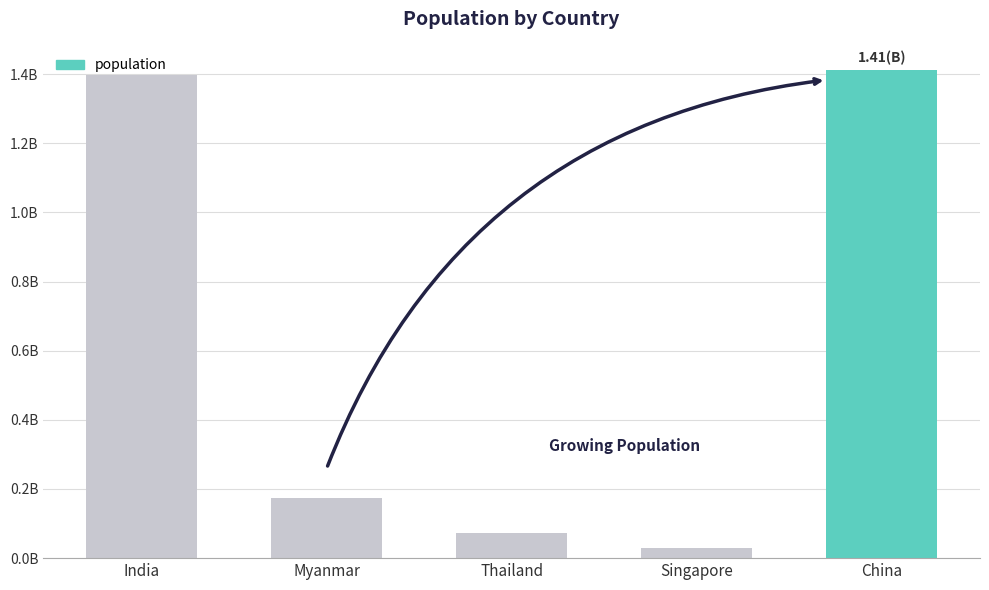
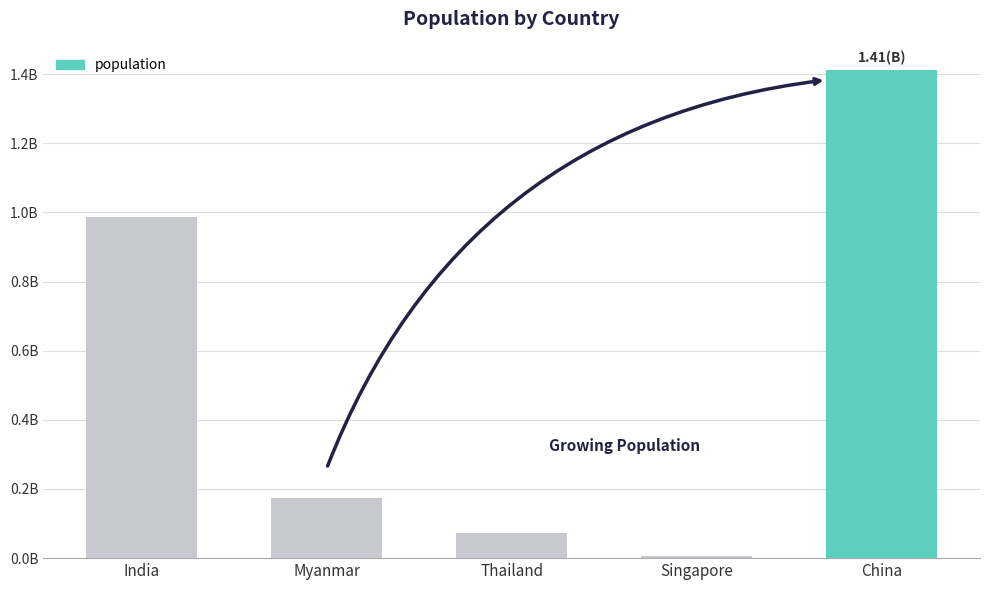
  {
-   "India": 1400000000,
+   "India": 990000000,
    "Myanmar": 170000000,
    "Thailand": 70000000,
-   "Singapore": 30000000
+   "Singapore": 10000000
  }
